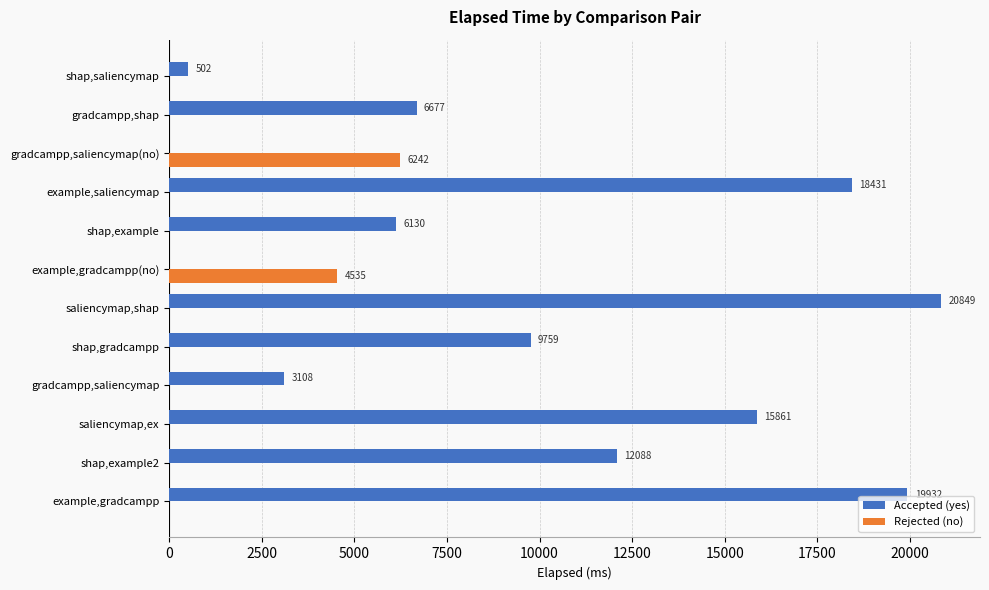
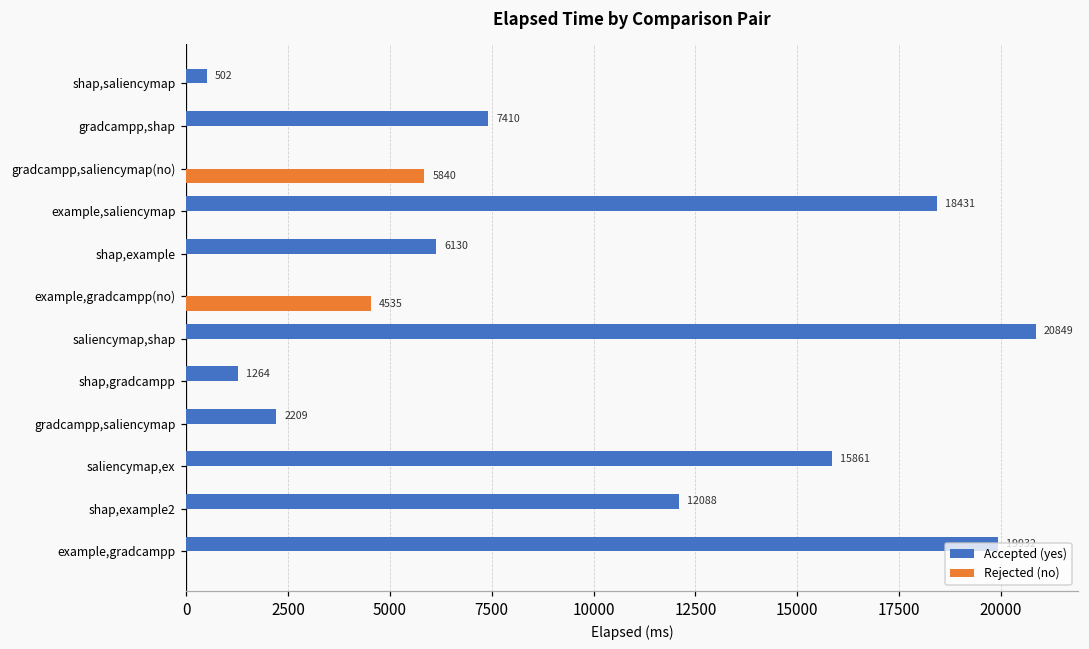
  {
    "Accepted (yes)": {
      "shap,saliencymap": 502,
-     "gradcampp,shap": 6677,
+     "gradcampp,shap": 7410,
      "example,saliencymap": 18431,
      "shap,example": 6130,
      "saliencymap,shap": 20849,
-     "shap,gradcampp": 9759,
-     "gradcampp,saliencymap": 3108,
+     "shap,gradcampp": 1264,
+     "gradcampp,saliencymap": 2209,
      "saliencymap,ex": 15861,
      "shap,example2": 12088
    },
    "Rejected (no)": {
-     "gradcampp,saliencymap(no)": 6242,
+     "gradcampp,saliencymap(no)": 5840,
      "example,gradcampp(no)": 4535
    }
  }
